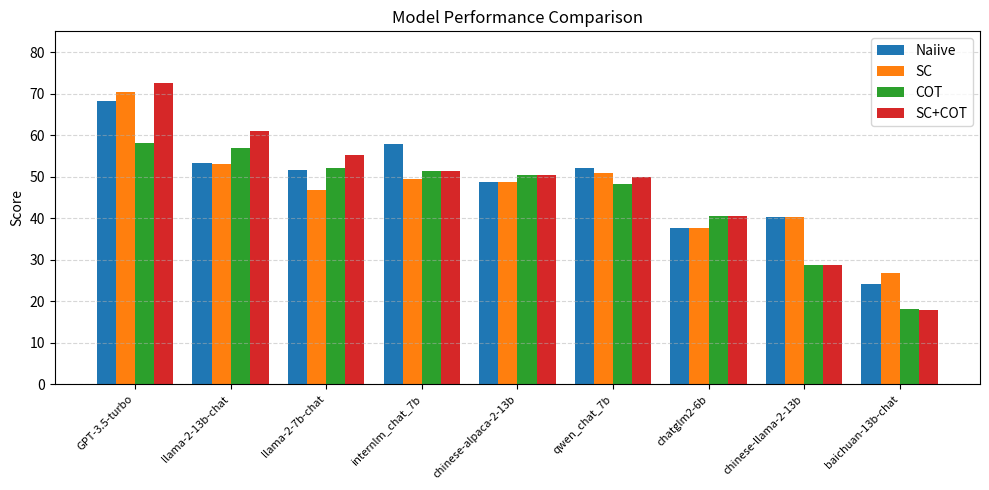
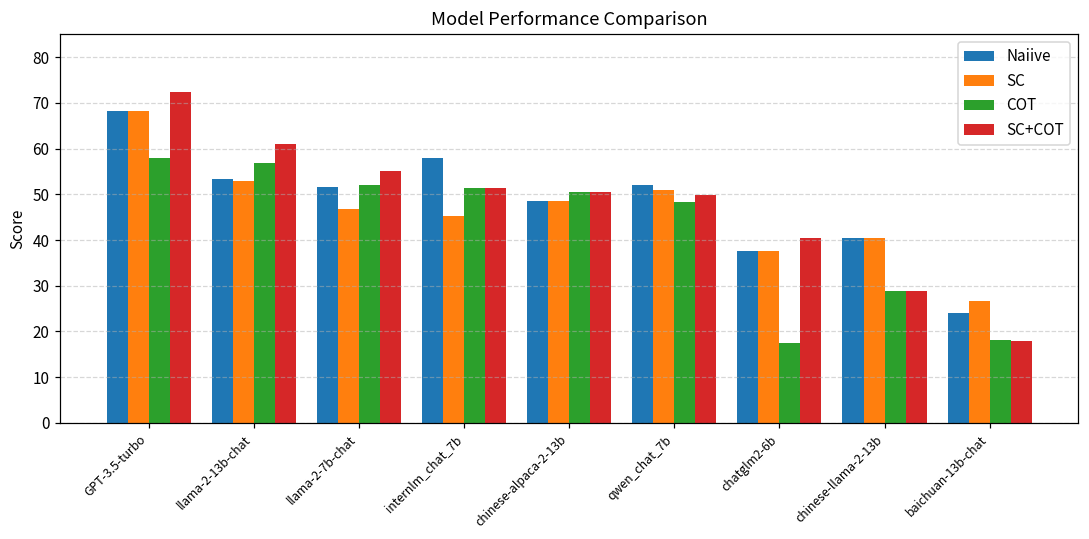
  {
    "Naiive": {
      "GPT-3.5-turbo": 68,
      "llama-2-13b-chat": 53,
      "llama-2-7b-chat": 52,
      "internlm_chat_7b": 58,
      "chinese-alpaca-2-13b": 49,
      "qwen_chat_7b": 52,
      "chatglm2-6b": 38,
      "chinese-llama-2-13b": 40,
      "baichuan-13b-chat": 24
    },
    "SC": {
-     "GPT-3.5-turbo": 71,
+     "GPT-3.5-turbo": 68,
      "llama-2-13b-chat": 53,
      "llama-2-7b-chat": 47,
-     "internlm_chat_7b": 50,
+     "internlm_chat_7b": 45,
      "chinese-alpaca-2-13b": 49,
      "qwen_chat_7b": 51,
      "chatglm2-6b": 38,
      "chinese-llama-2-13b": 40,
      "baichuan-13b-chat": 27
    },
    "COT": {
      "GPT-3.5-turbo": 58,
      "llama-2-13b-chat": 57,
      "llama-2-7b-chat": 52,
      "internlm_chat_7b": 51,
      "chinese-alpaca-2-13b": 51,
      "qwen_chat_7b": 48,
-     "chatglm2-6b": 41,
+     "chatglm2-6b": 17,
      "chinese-llama-2-13b": 29,
      "baichuan-13b-chat": 18
    },
    "SC+COT": {
      "GPT-3.5-turbo": 73,
      "llama-2-13b-chat": 61,
      "llama-2-7b-chat": 55,
      "internlm_chat_7b": 51,
      "chinese-alpaca-2-13b": 51,
      "qwen_chat_7b": 50,
      "chatglm2-6b": 41,
      "chinese-llama-2-13b": 29,
      "baichuan-13b-chat": 18
    }
  }
